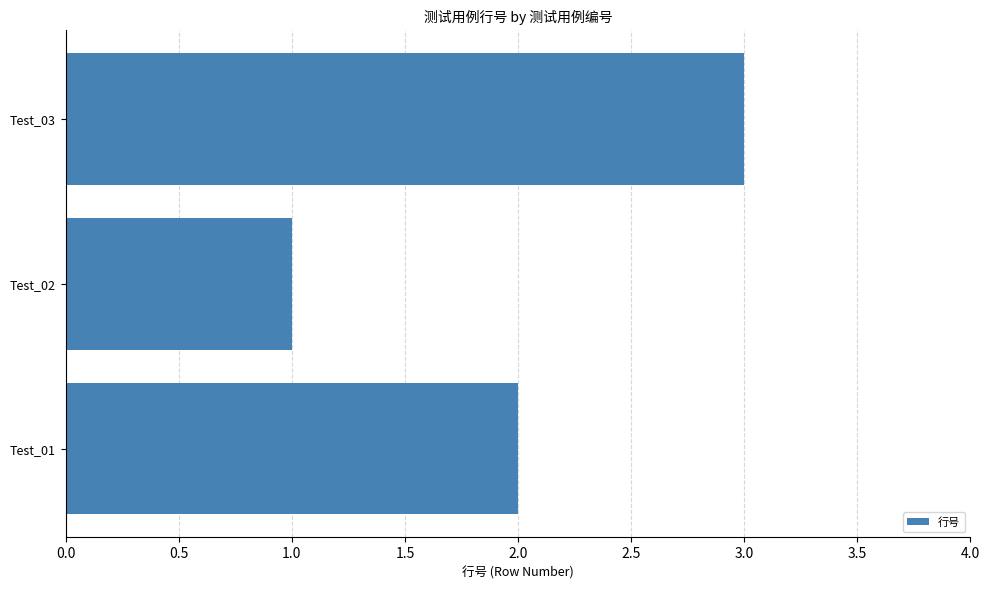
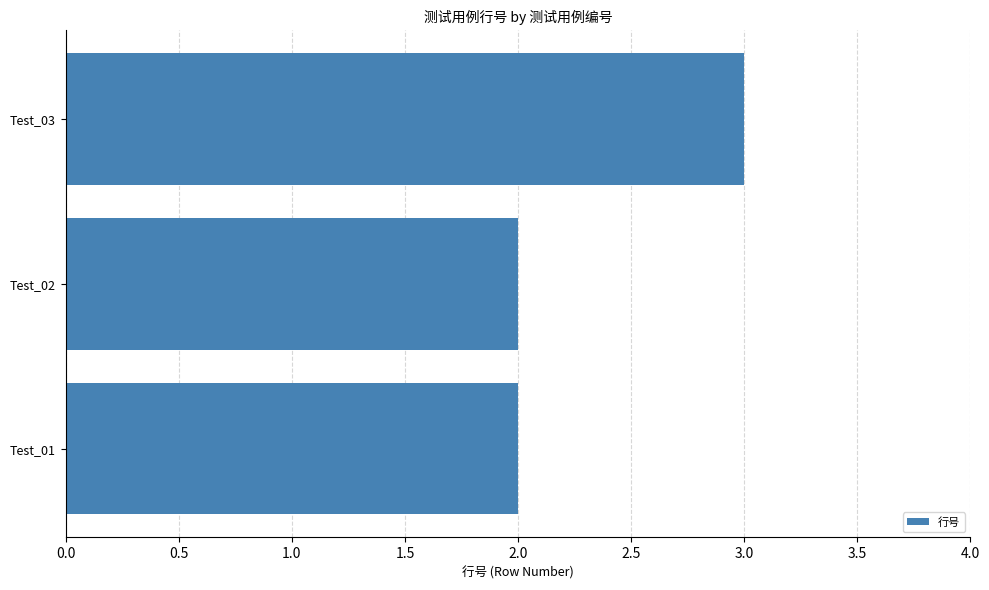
  {
    "Test_03": 3,
-   "Test_02": 1,
+   "Test_02": 2,
    "Test_01": 2
  }
